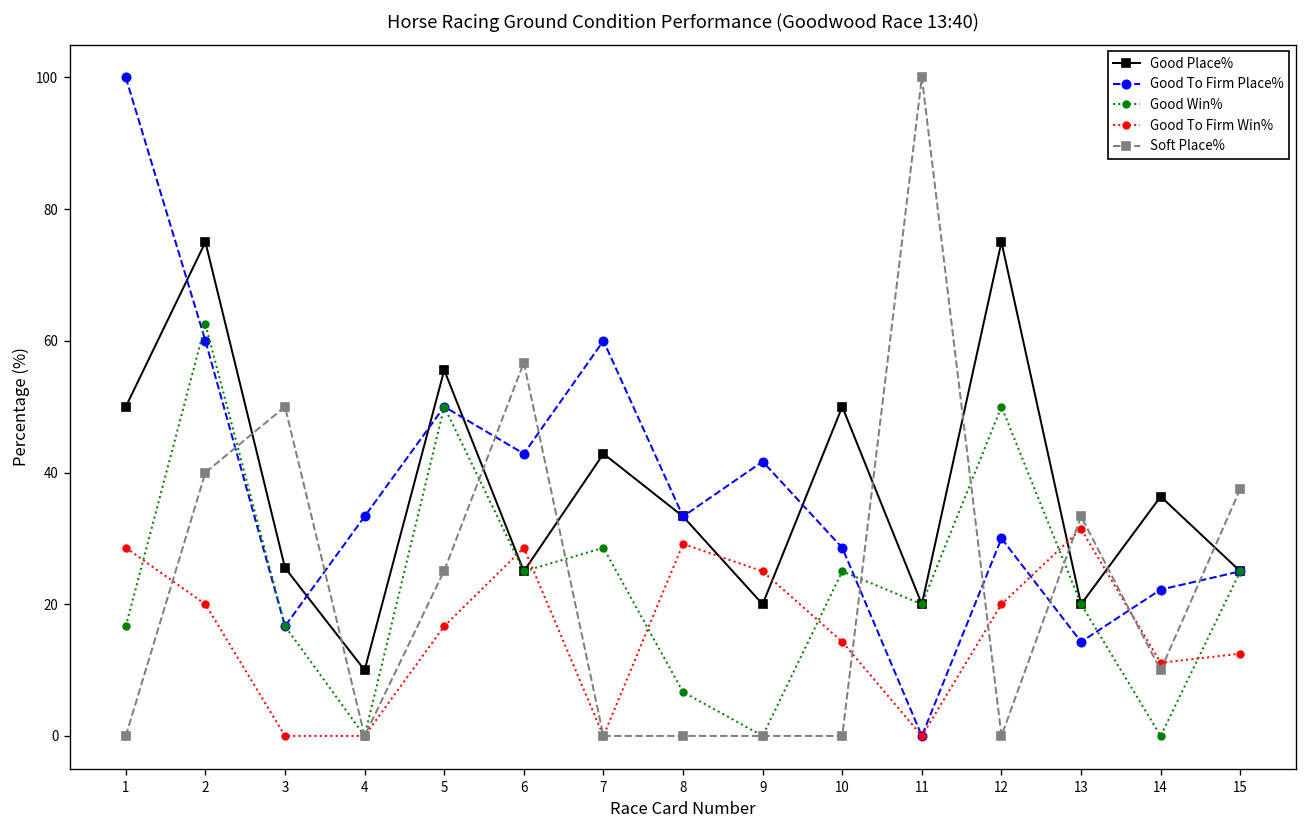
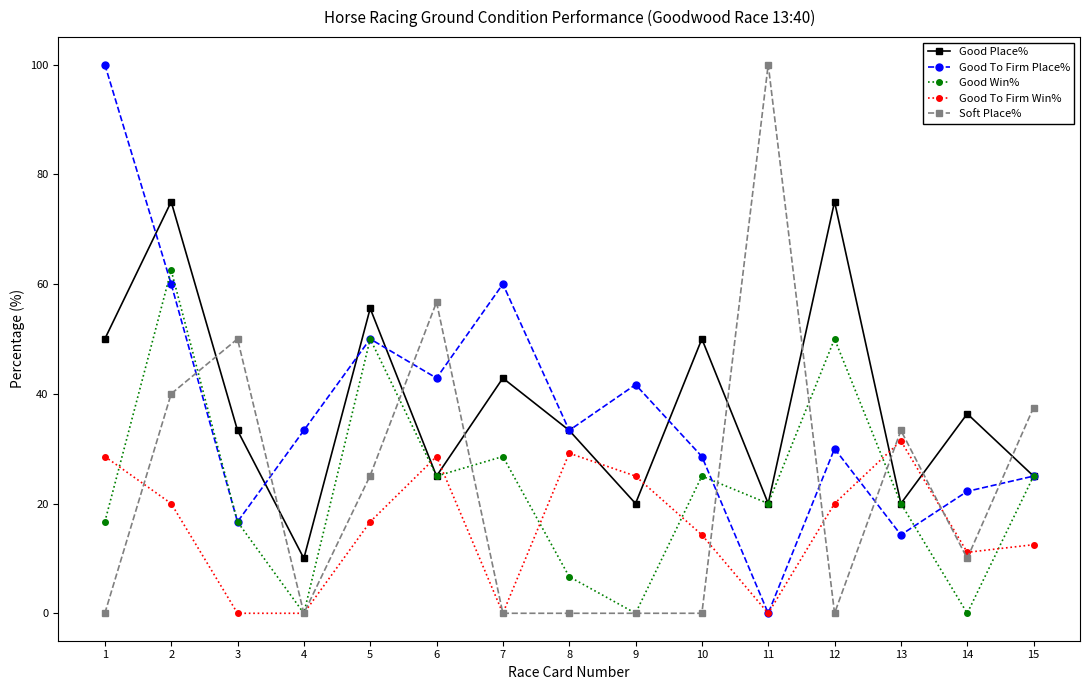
  {
    "Good Place%": {
      "1": 50,
      "2": 75,
-     "3": 26,
+     "3": 33,
      "4": 10,
      "5": 56,
      "7": 43,
      "9": 20,
      "10": 50,
      "12": 75,
      "14": 36
    },
    "Good To Firm Place%": {
      "1": 100,
      "2": 60,
      "4": 33,
      "6": 43,
      "7": 60,
      "9": 42,
      "10": 29,
      "12": 30,
      "13": 14,
      "14": 22
    },
    "Good Win%": {
      "1": 17,
      "2": 63,
      "7": 29,
      "8": 7,
      "10": 25,
      "12": 50,
      "14": 0
    },
    "Good To Firm Win%": {
      "1": 29,
      "2": 20,
      "3": 0,
      "5": 17,
      "6": 29,
      "8": 29,
      "9": 25,
      "10": 14,
      "12": 20,
      "13": 31,
      "14": 11,
      "15": 13
    },
    "Soft Place%": {
      "1": 0,
      "2": 40,
      "3": 50,
      "5": 25,
      "6": 57,
      "8": 0,
      "10": 0,
      "11": 100,
      "12": 0,
      "13": 33,
      "14": 10,
      "15": 38
    }
  }
